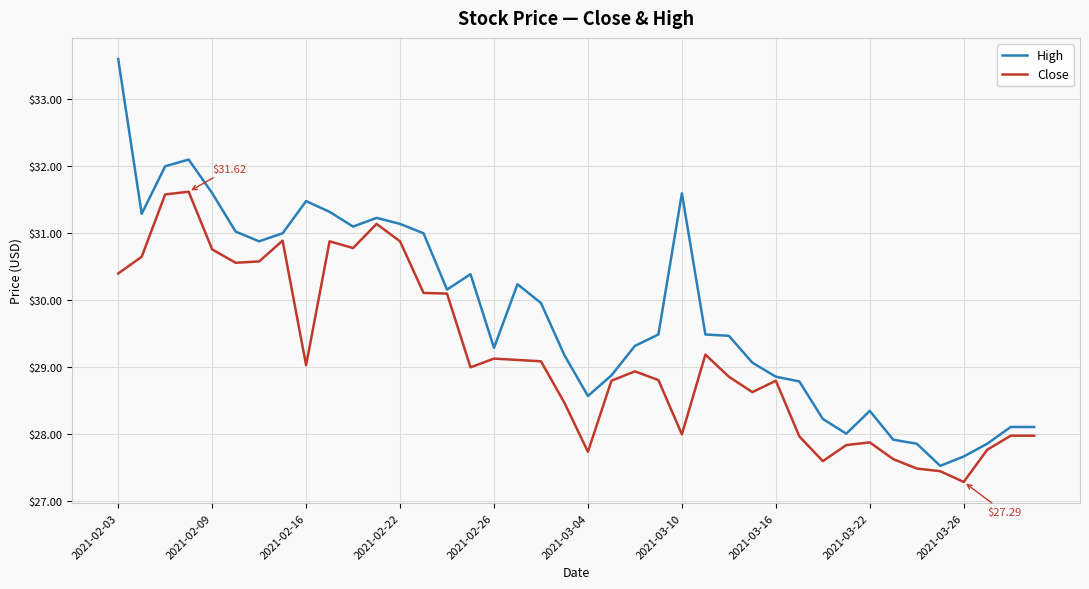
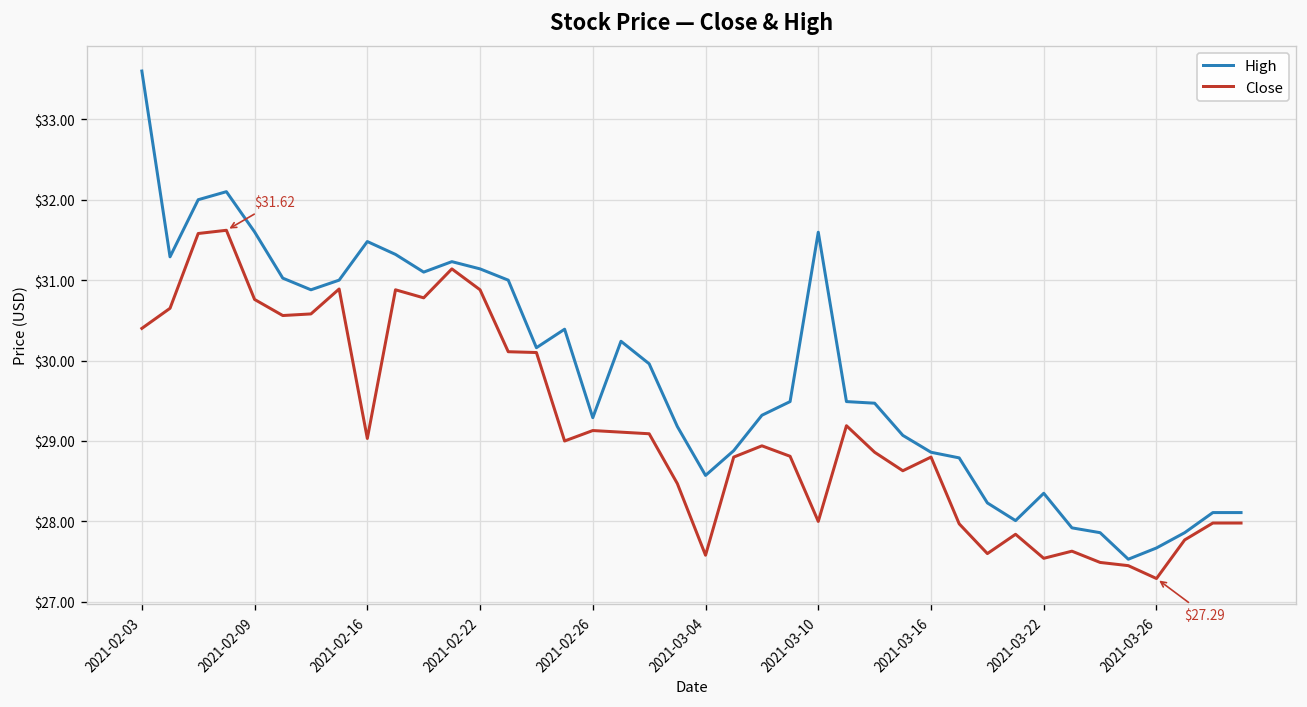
  {
    "High": {
      "2021-02-03": "$33.6",
      "2021-02-16": "$31.5",
      "2021-02-22": "$31.1",
      "2021-02-26": "$29.3",
      "2021-03-04": "$28.6",
      "2021-03-10": "$31.6",
      "2021-03-16": "$28.9",
      "2021-03-22": "$28.4",
      "2021-03-26": "$27.7"
    },
    "Close": {
      "2021-02-03": "$30.4",
      "2021-02-09": "$30.8",
      "2021-02-16": "$29.0",
      "2021-02-22": "$30.9",
      "2021-02-26": "$29.1",
-     "2021-03-04": "$27.7",
+     "2021-03-04": "$27.6",
      "2021-03-10": "$28.0",
      "2021-03-16": "$28.8",
-     "2021-03-22": "$27.9"
+     "2021-03-22": "$27.5"
    }
  }
